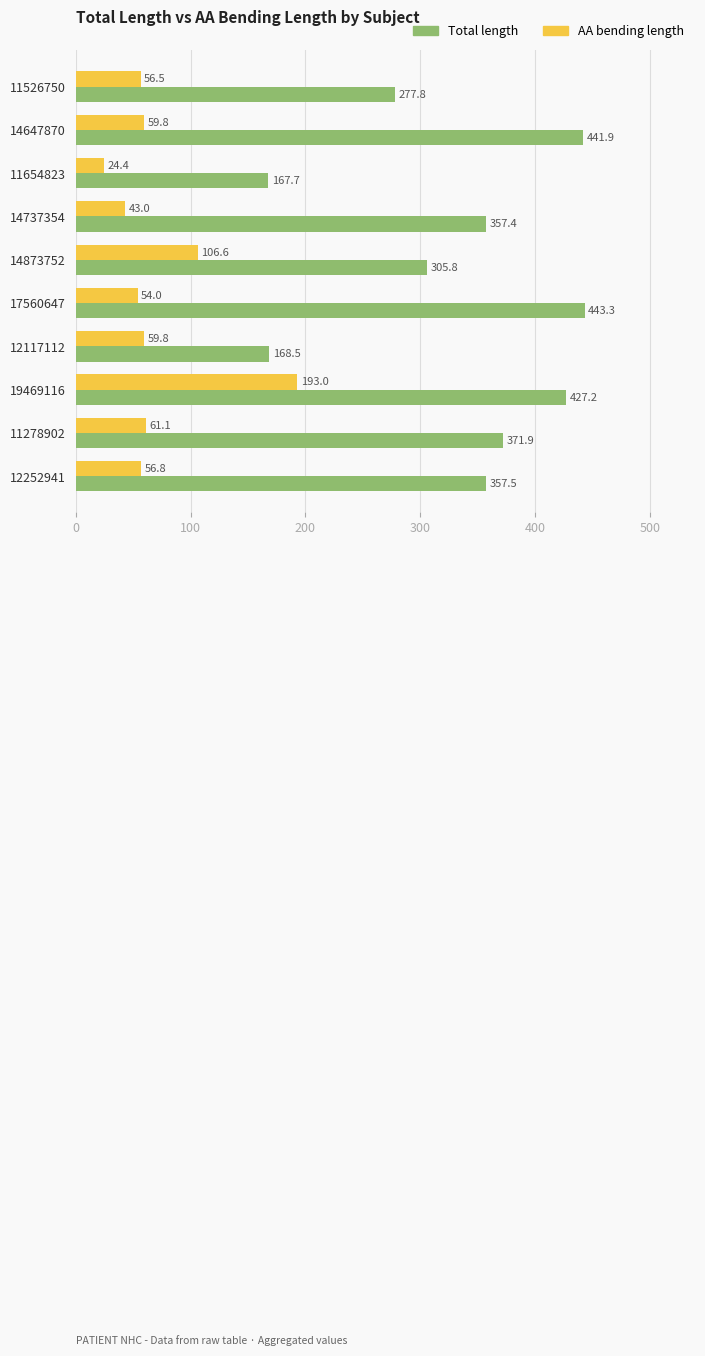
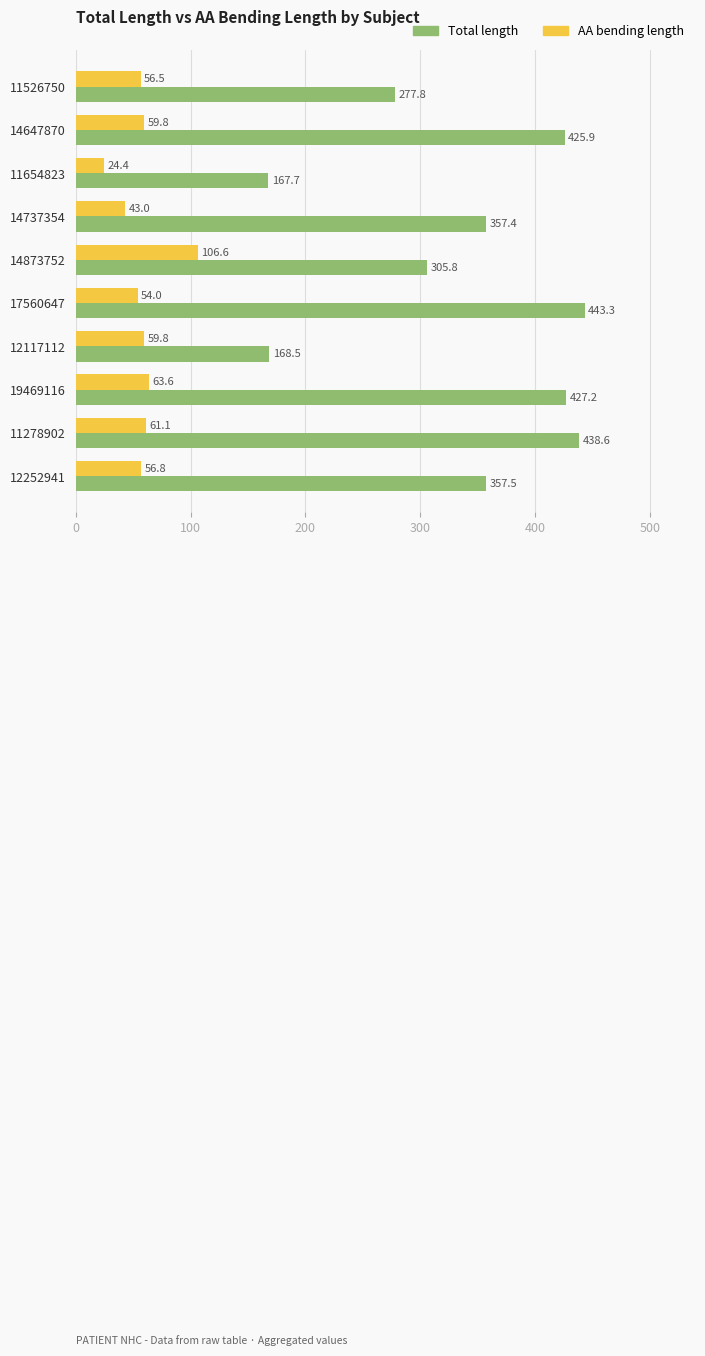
  {
    "Total length": {
      "11526750": 277.8,
-     "14647870": 441.9,
+     "14647870": 425.9,
      "11654823": 167.7,
      "14737354": 357.4,
      "14873752": 305.8,
      "17560647": 443.3,
      "12117112": 168.5,
      "19469116": 427.2,
-     "11278902": 371.9,
+     "11278902": 438.6,
      "12252941": 357.5
    },
    "AA bending length": {
      "11526750": 56.5,
      "14647870": 59.8,
      "11654823": 24.4,
      "14737354": 43.0,
      "14873752": 106.6,
      "17560647": 54.0,
      "12117112": 59.8,
-     "19469116": 193.0,
+     "19469116": 63.6,
      "11278902": 61.1,
      "12252941": 56.8
    }
  }
